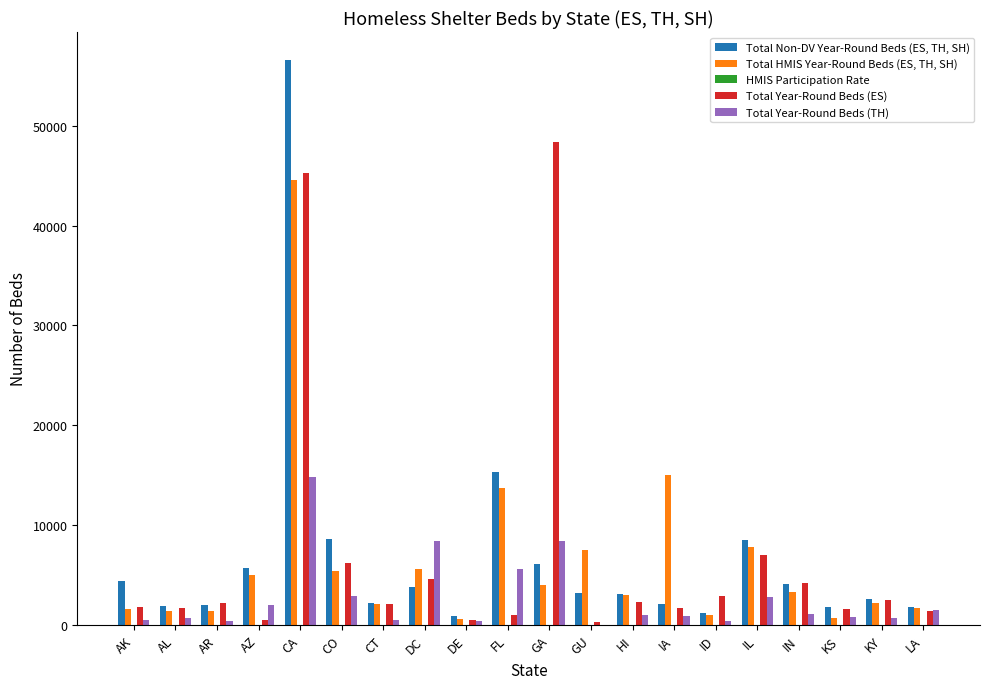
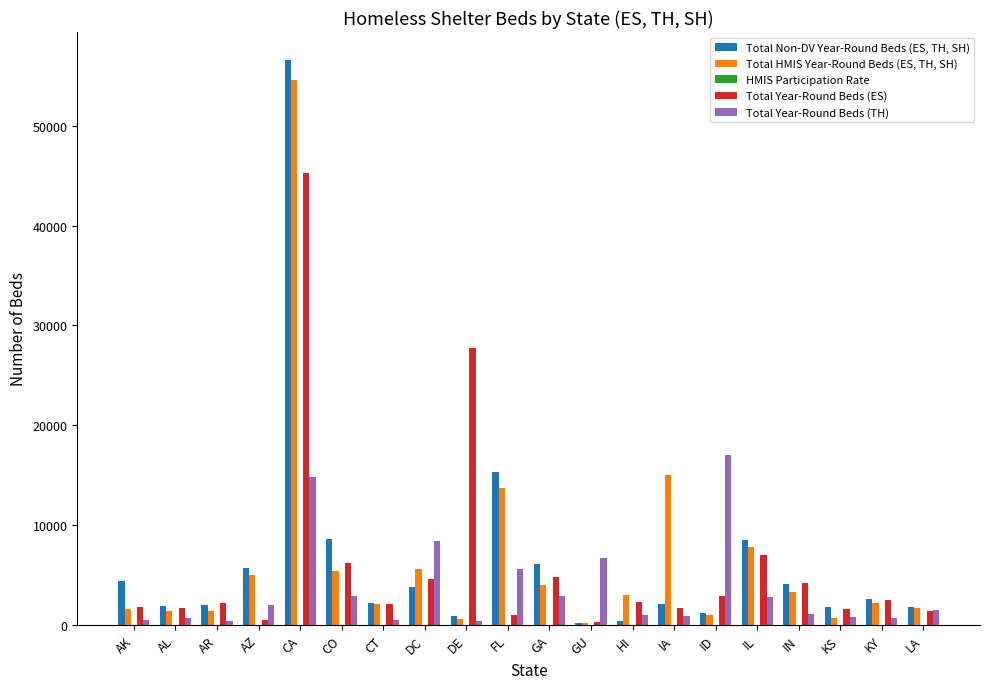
  {
    "Total Non-DV Year-Round Beds (ES, TH, SH)": {
      "AK": 4000,
      "AL": 2000,
      "AR": 2000,
      "AZ": 6000,
      "CA": 57000,
      "CO": 9000,
      "CT": 2000,
      "DC": 4000,
      "DE": 1000,
      "FL": 15000,
      "GA": 6000,
-     "GU": 3000,
-     "HI": 3000,
+     "GU": 0,
+     "HI": 0,
      "IA": 2000,
      "ID": 1000,
      "IL": 8000,
      "IN": 4000,
      "KS": 2000,
      "KY": 3000,
      "LA": 2000
    },
    "Total HMIS Year-Round Beds (ES, TH, SH)": {
      "AK": 2000,
      "AL": 1000,
      "AR": 1000,
      "AZ": 5000,
-     "CA": 45000,
+     "CA": 55000,
      "CO": 5000,
      "CT": 2000,
      "DC": 6000,
      "DE": 1000,
      "FL": 14000,
      "GA": 4000,
-     "GU": 7000,
+     "GU": 0,
      "HI": 3000,
      "IA": 15000,
      "ID": 1000,
      "IL": 8000,
      "IN": 3000,
      "KS": 1000,
      "KY": 2000,
      "LA": 2000
    },
    "Total Year-Round Beds (ES)": {
      "AK": 2000,
      "AL": 2000,
      "AR": 2000,
      "AZ": 0,
      "CA": 45000,
      "CO": 6000,
      "CT": 2000,
      "DC": 5000,
-     "DE": 1000,
+     "DE": 28000,
      "FL": 1000,
-     "GA": 48000,
+     "GA": 5000,
      "GU": 0,
      "HI": 2000,
      "IA": 2000,
      "ID": 3000,
      "IL": 7000,
      "IN": 4000,
      "KS": 2000,
      "KY": 2000,
      "LA": 1000
    },
    "Total Year-Round Beds (TH)": {
      "AK": 1000,
      "AL": 1000,
      "AR": 0,
      "AZ": 2000,
      "CA": 15000,
      "CO": 3000,
      "CT": 0,
      "DC": 8000,
      "DE": 0,
      "FL": 6000,
-     "GA": 8000,
-     "GU": 0,
+     "GA": 3000,
+     "GU": 7000,
      "HI": 1000,
      "IA": 1000,
-     "ID": 0,
+     "ID": 17000,
      "IL": 3000,
      "IN": 1000,
      "KS": 1000,
      "KY": 1000,
      "LA": 2000
    }
  }
